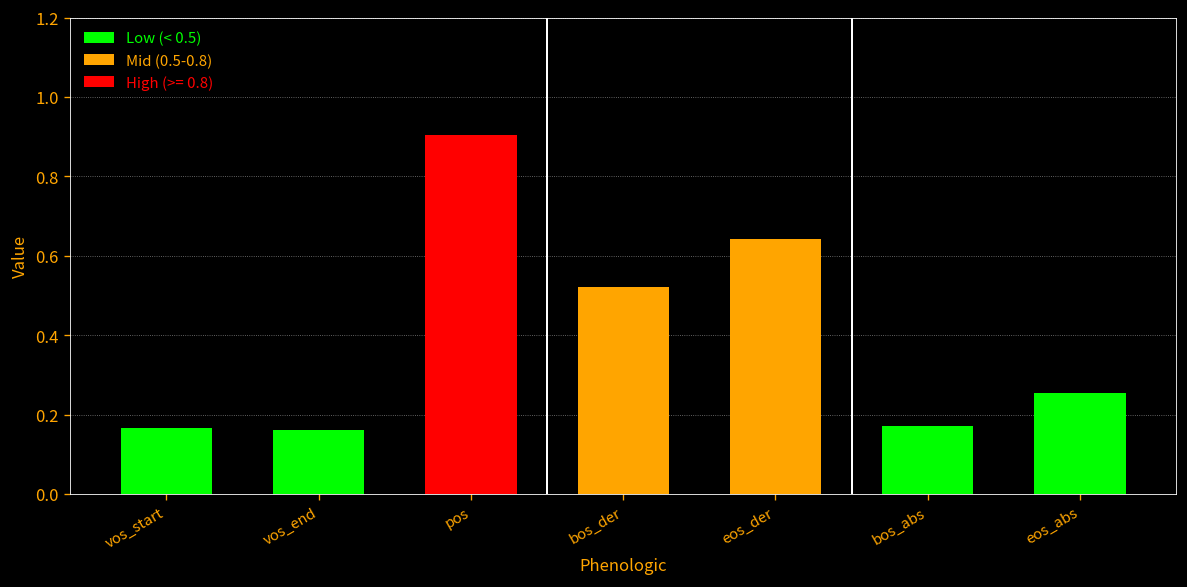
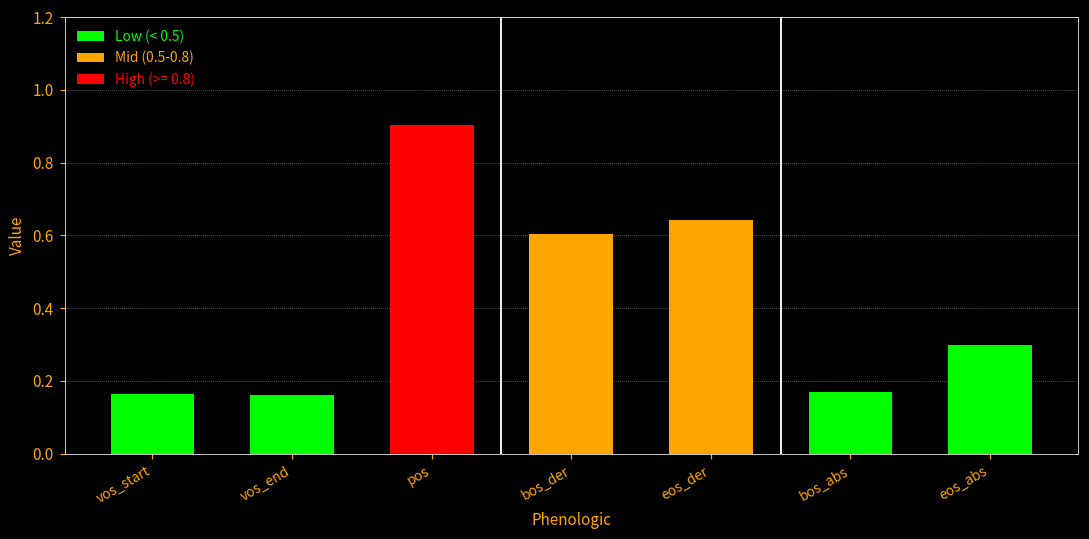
  {
    "vos_start": 0.17,
    "vos_end": 0.16,
    "pos": 0.90,
-   "bos_der": 0.52,
+   "bos_der": 0.60,
    "eos_der": 0.64,
    "bos_abs": 0.17,
-   "eos_abs": 0.25
+   "eos_abs": 0.30
  }
